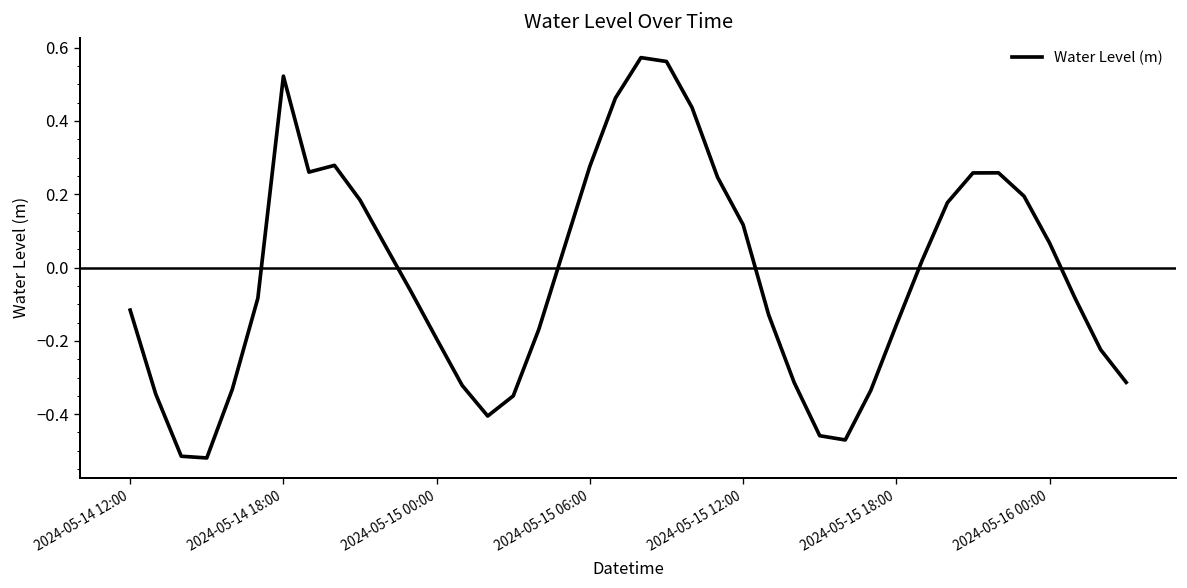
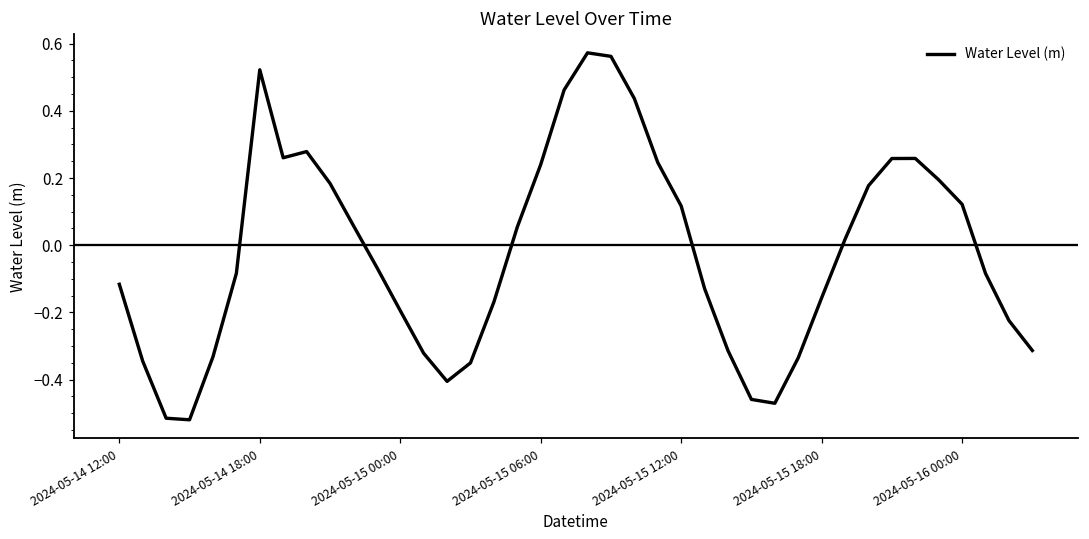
  {
    "2024-05-14 12:00": -0.12,
    "2024-05-14 18:00": 0.52,
    "2024-05-15 00:00": -0.19,
-   "2024-05-15 06:00": 0.28,
+   "2024-05-15 06:00": 0.24,
    "2024-05-15 12:00": 0.12,
    "2024-05-15 18:00": -0.16,
-   "2024-05-16 00:00": 0.07
+   "2024-05-16 00:00": 0.12
  }
